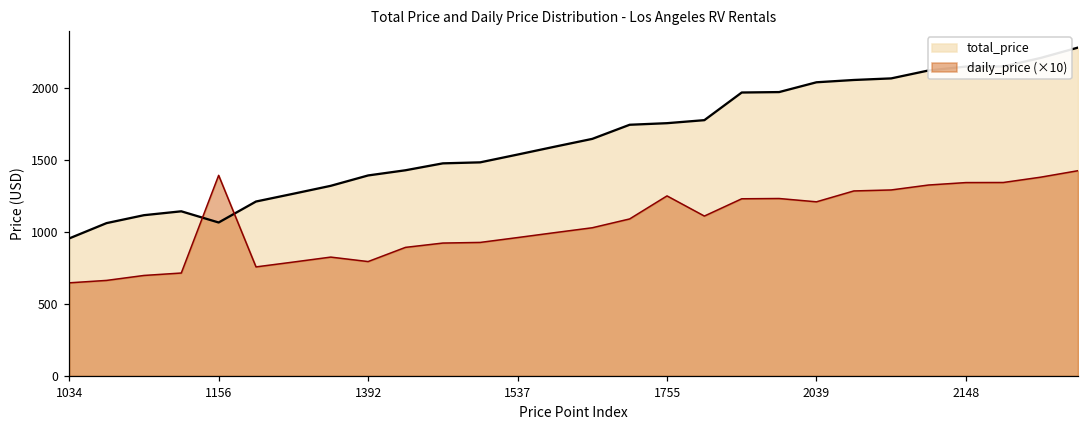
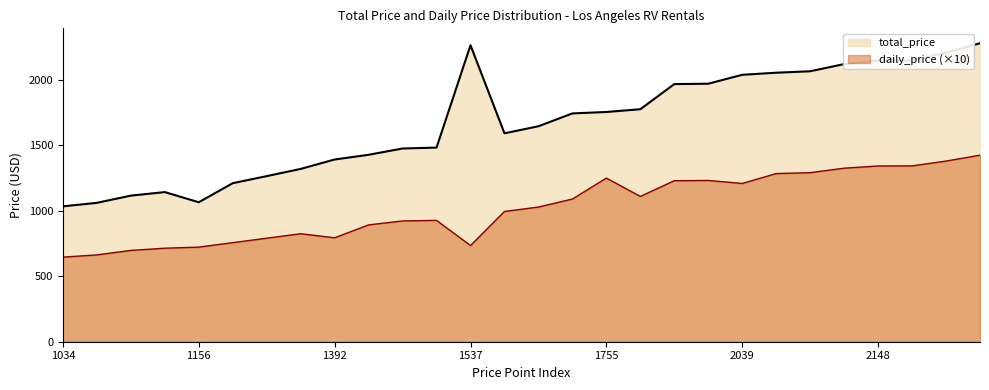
  {
    "total_price": {
-     "1034": 950,
+     "1034": 1030,
      "1156": 1070,
      "1392": 1390,
-     "1537": 1540,
+     "1537": 2260,
      "1755": 1760,
      "2039": 2040
    },
    "daily_price (×10)": {
      "1034": 650,
-     "1156": 1390,
+     "1156": 720,
      "1392": 790,
-     "1537": 960,
+     "1537": 730,
      "1755": 1250,
      "2039": 1210,
      "2148": 1340
    }
  }
